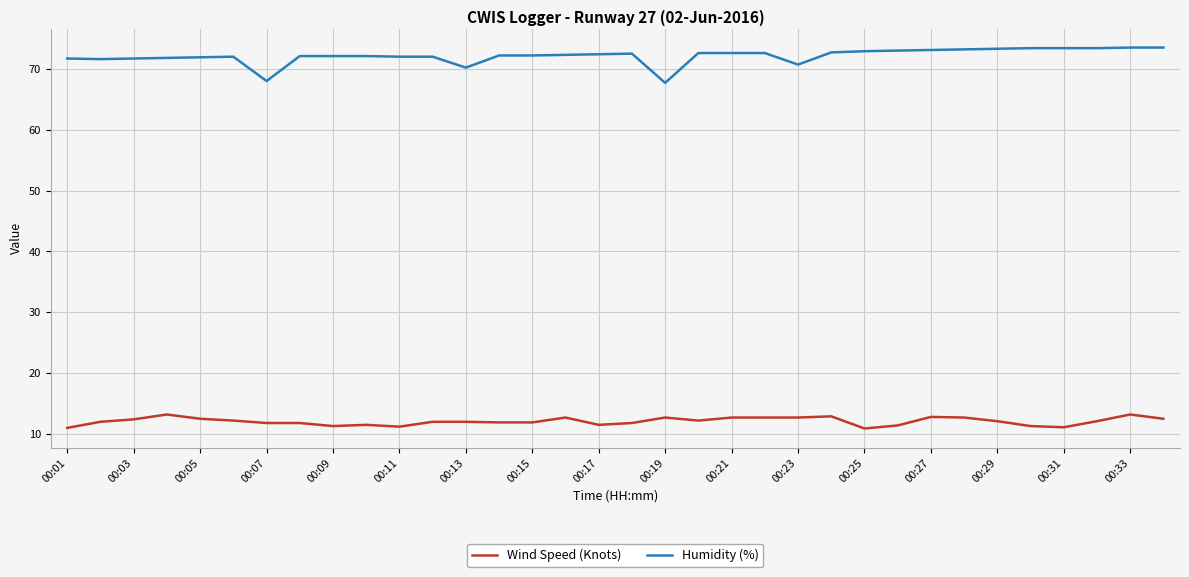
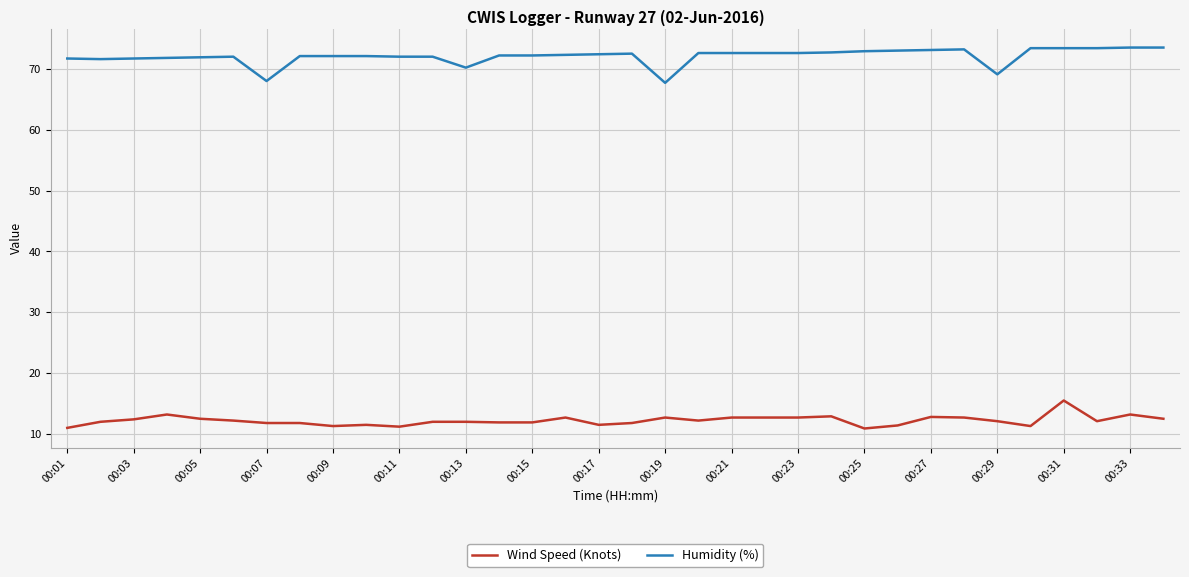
  {
    "Wind Speed (Knots)": {
      "00:01": 11,
      "00:03": 12,
      "00:05": 13,
      "00:07": 12,
      "00:09": 11,
      "00:11": 11,
      "00:13": 12,
      "00:15": 12,
      "00:17": 12,
      "00:19": 13,
      "00:21": 13,
      "00:23": 13,
      "00:25": 11,
      "00:27": 13,
      "00:29": 12,
-     "00:31": 11,
+     "00:31": 16,
      "00:33": 13
    },
    "Humidity (%)": {
      "00:01": 72,
      "00:03": 72,
      "00:05": 72,
      "00:07": 68,
      "00:09": 72,
      "00:11": 72,
      "00:13": 70,
      "00:15": 72,
      "00:17": 72,
      "00:19": 68,
      "00:21": 73,
-     "00:23": 71,
+     "00:23": 73,
      "00:25": 73,
      "00:27": 73,
-     "00:29": 73,
+     "00:29": 69,
      "00:31": 73,
      "00:33": 74
    }
  }
